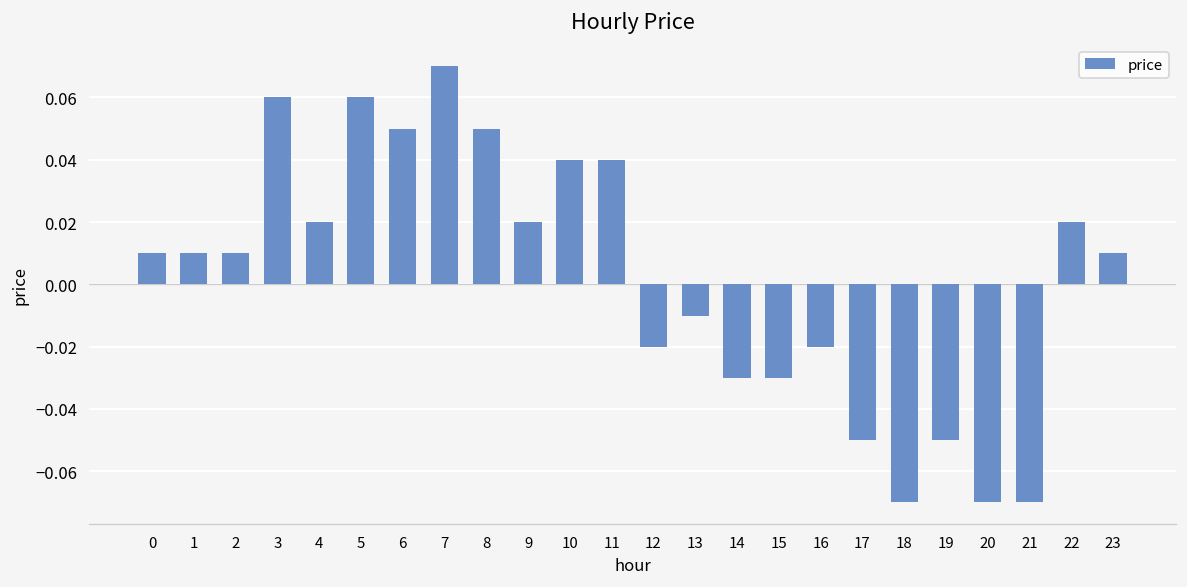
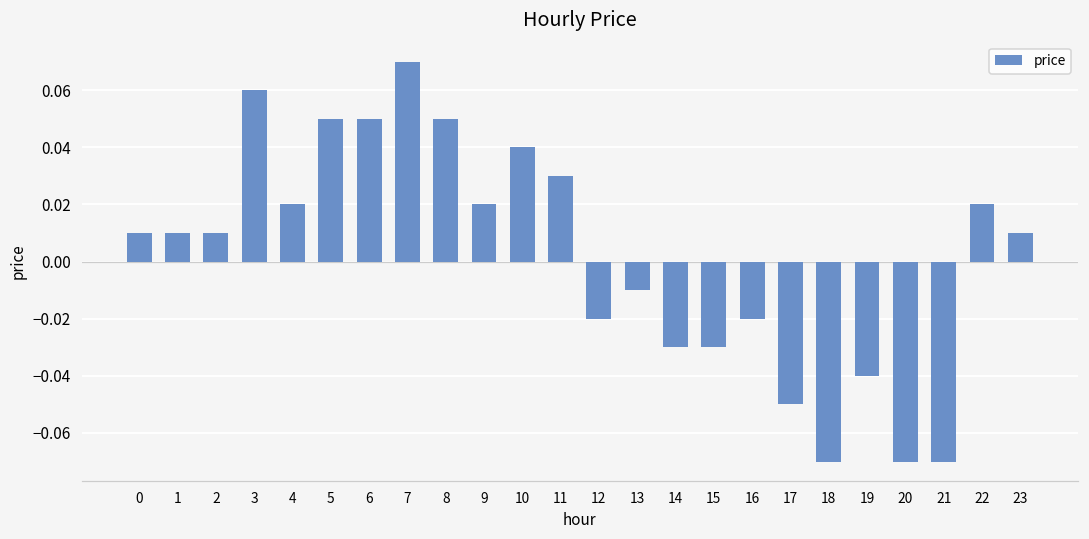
  {
    "0": 0.01,
    "1": 0.01,
    "2": 0.01,
    "3": 0.06,
    "4": 0.02,
-   "5": 0.06,
+   "5": 0.05,
    "6": 0.05,
    "7": 0.07,
    "8": 0.05,
    "9": 0.02,
    "10": 0.04,
-   "11": 0.04,
+   "11": 0.03,
    "12": -0.02,
    "13": -0.01,
    "14": -0.03,
    "15": -0.03,
    "16": -0.02,
    "17": -0.05,
    "18": -0.07,
-   "19": -0.05,
+   "19": -0.04,
    "20": -0.07,
    "21": -0.07,
    "22": 0.02,
    "23": 0.01
  }
